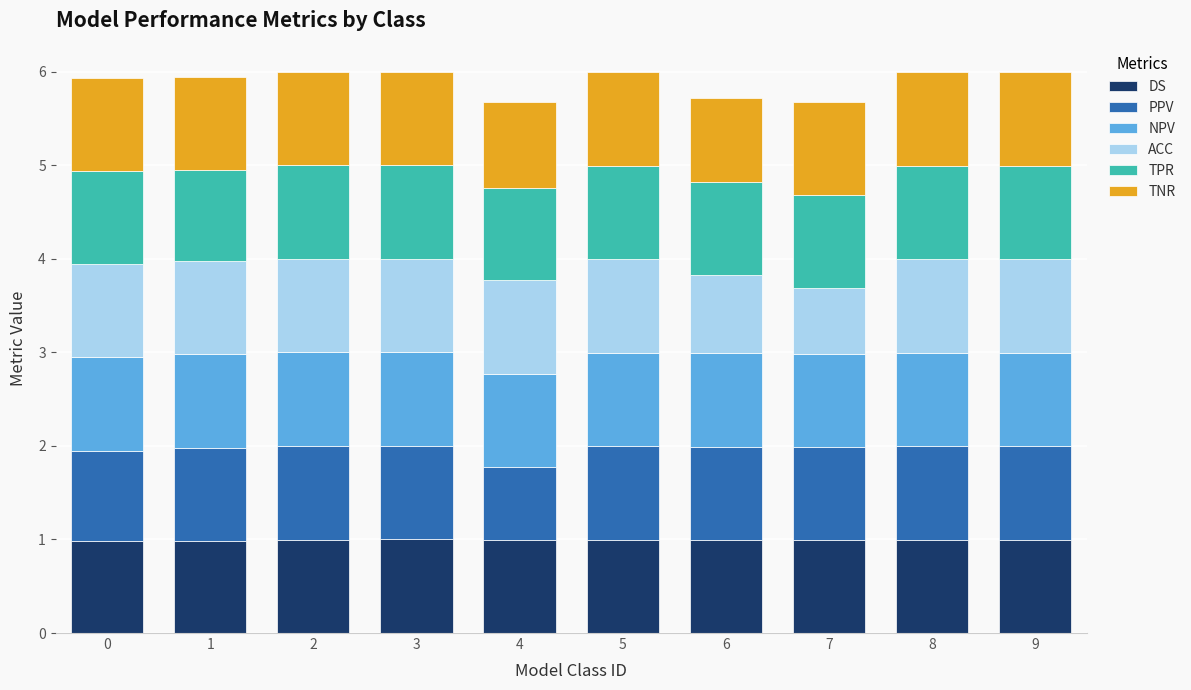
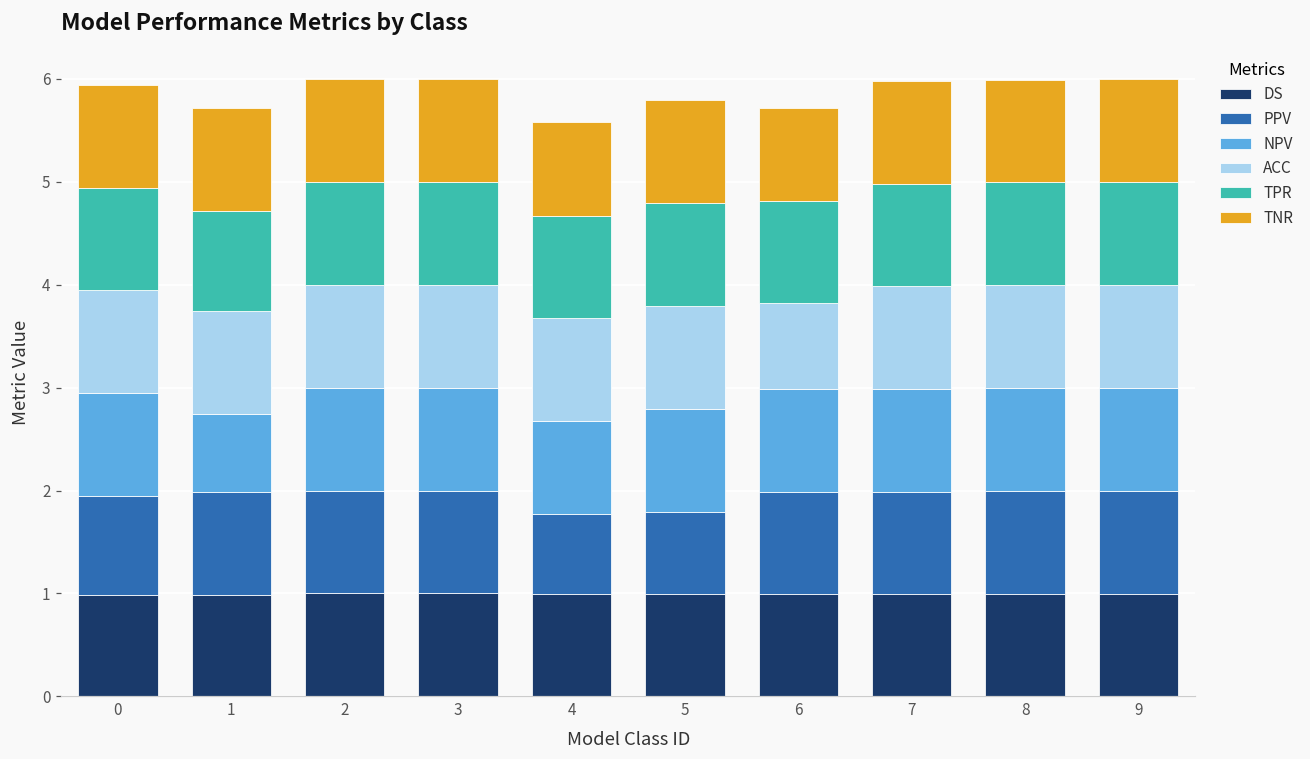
  {
    "DS": {
      "0": 1.0,
      "1": 1.0,
      "2": 1.0,
      "3": 1.0,
      "4": 1.0,
      "5": 1.0,
      "6": 1.0,
      "7": 1.0,
      "8": 1.0,
      "9": 1.0
    },
    "PPV": {
      "0": 1.0,
      "1": 1.0,
      "2": 1.0,
      "3": 1.0,
      "4": 0.8,
-     "5": 1.0,
+     "5": 0.8,
      "6": 1.0,
      "7": 1.0,
      "8": 1.0,
      "9": 1.0
    },
    "NPV": {
      "0": 1.0,
-     "1": 1.0,
+     "1": 0.8,
      "2": 1.0,
      "3": 1.0,
-     "4": 1.0,
+     "4": 0.9,
      "5": 1.0,
      "6": 1.0,
      "7": 1.0,
      "8": 1.0,
      "9": 1.0
    },
    "ACC": {
      "0": 1.0,
      "1": 1.0,
      "2": 1.0,
      "3": 1.0,
      "4": 1.0,
      "5": 1.0,
      "6": 0.8,
-     "7": 0.7,
+     "7": 1.0,
      "8": 1.0,
      "9": 1.0
    },
    "TPR": {
      "0": 1.0,
      "1": 1.0,
      "2": 1.0,
      "3": 1.0,
      "4": 1.0,
      "5": 1.0,
      "6": 1.0,
      "7": 1.0,
      "8": 1.0,
      "9": 1.0
    },
    "TNR": {
      "0": 1.0,
      "1": 1.0,
      "2": 1.0,
      "3": 1.0,
      "4": 0.9,
      "5": 1.0,
      "6": 0.9,
      "7": 1.0,
      "8": 1.0,
      "9": 1.0
    }
  }
